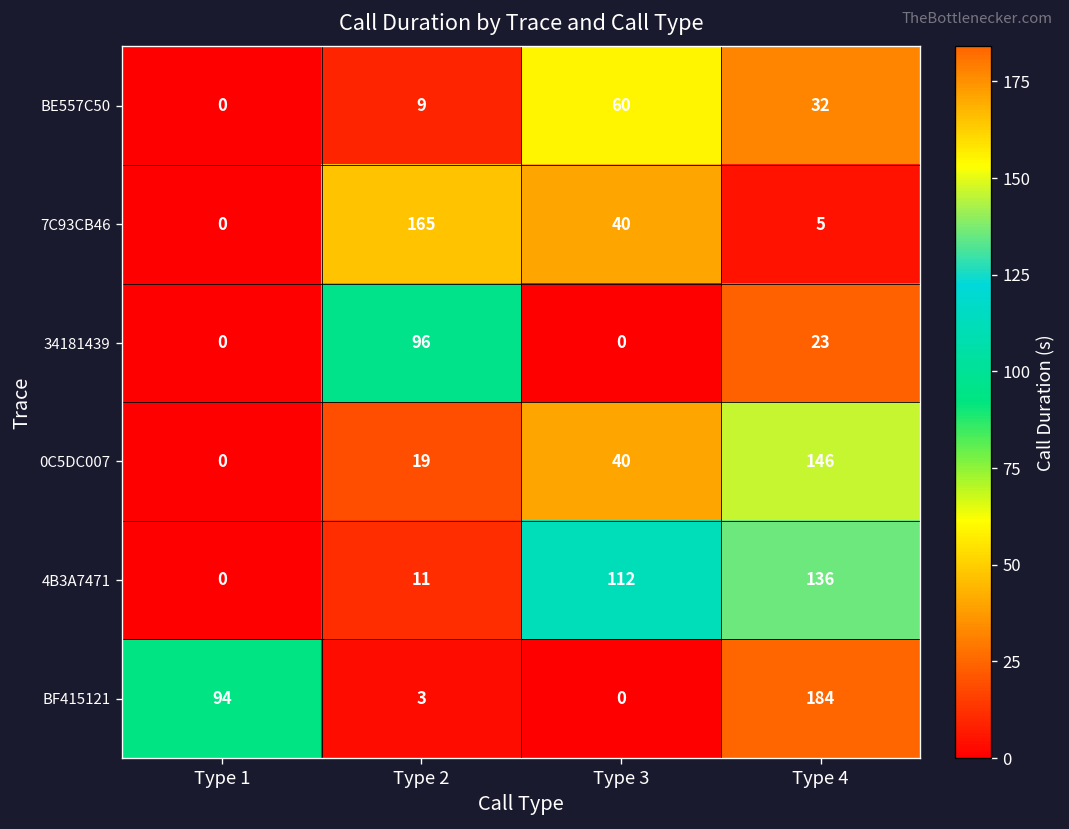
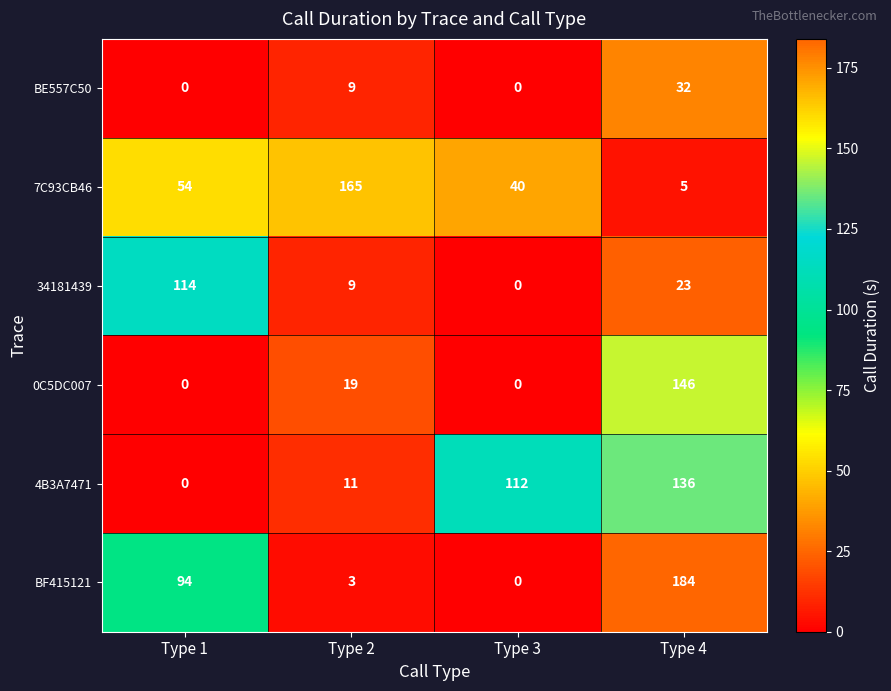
  {
    "BE557C50": {
      "Type 1": 0,
      "Type 2": 9,
-     "Type 3": 60,
+     "Type 3": 0,
      "Type 4": 32
    },
    "7C93CB46": {
-     "Type 1": 0,
+     "Type 1": 54,
      "Type 2": 165,
      "Type 3": 40,
      "Type 4": 5
    },
    "34181439": {
-     "Type 1": 0,
-     "Type 2": 96,
+     "Type 1": 114,
+     "Type 2": 9,
      "Type 3": 0,
      "Type 4": 23
    },
    "0C5DC007": {
      "Type 1": 0,
      "Type 2": 19,
-     "Type 3": 40,
+     "Type 3": 0,
      "Type 4": 146
    },
    "4B3A7471": {
      "Type 1": 0,
      "Type 2": 11,
      "Type 3": 112,
      "Type 4": 136
    },
    "BF415121": {
      "Type 1": 94,
      "Type 2": 3,
      "Type 3": 0,
      "Type 4": 184
    }
  }
